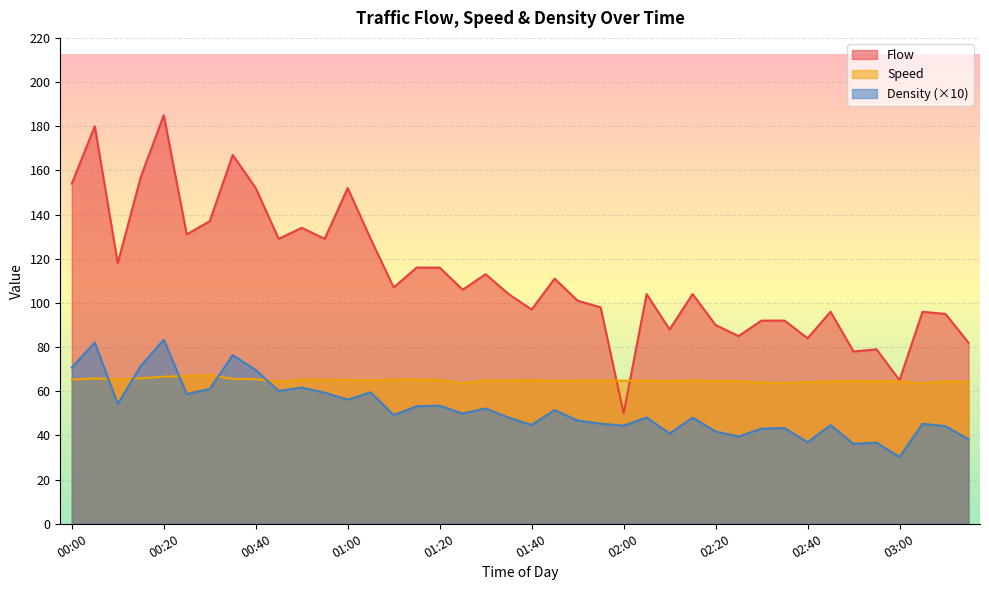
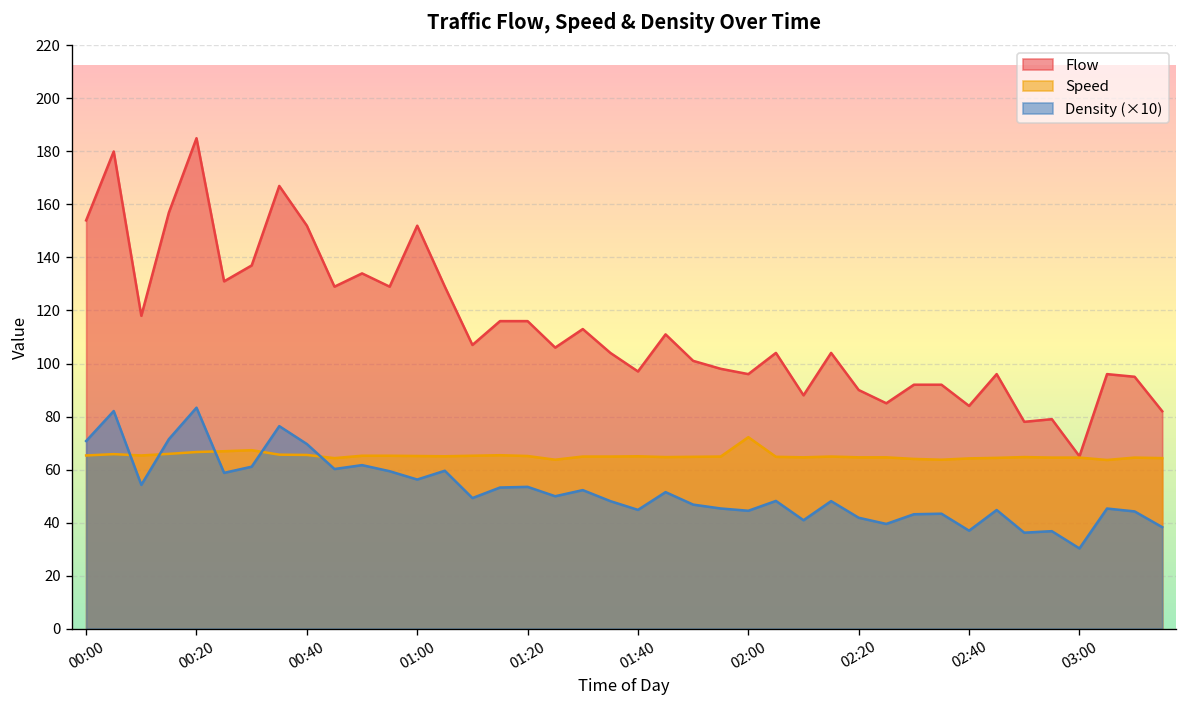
  {
    "Flow": {
      "00:00": 154,
      "00:20": 185,
      "00:40": 152,
      "01:00": 152,
      "01:20": 116,
      "01:40": 97,
-     "02:00": 50,
+     "02:00": 96,
      "02:20": 90,
      "02:40": 84
    },
    "Speed": {
      "00:00": 65,
      "00:20": 67,
      "00:40": 66,
      "01:00": 65,
      "01:20": 65,
      "01:40": 65,
-     "02:00": 65,
+     "02:00": 72,
      "02:20": 65,
      "02:40": 64
    },
    "Density (×10)": {
      "00:00": 71,
      "00:20": 83,
      "00:40": 70,
      "01:00": 56,
      "01:20": 53,
      "01:40": 45,
      "02:00": 44,
      "02:20": 42,
      "02:40": 37,
      "03:00": 30
    }
  }
